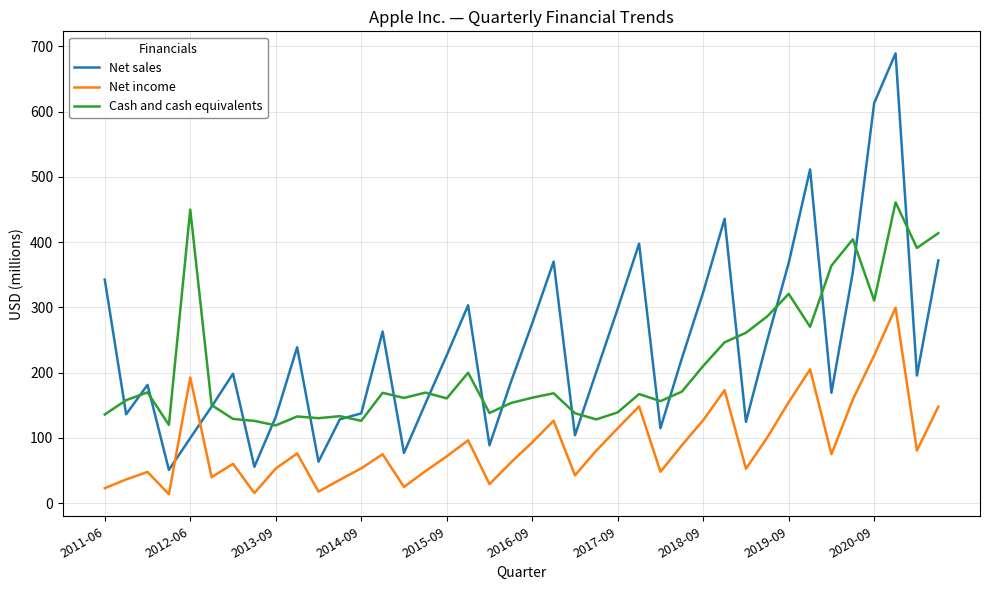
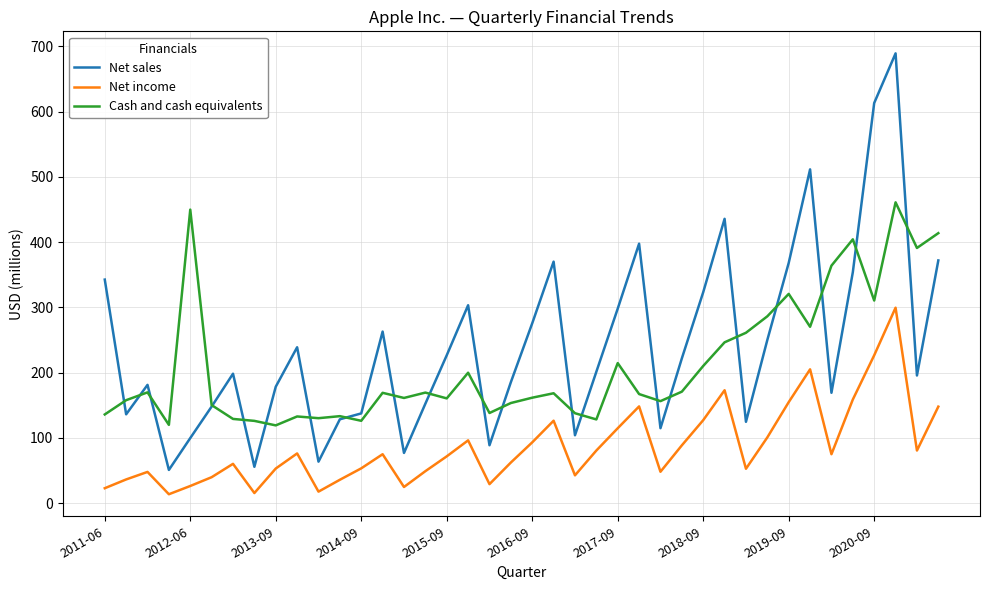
  {
    "Net sales": {
      "2011-06": 340,
      "2012-06": 100,
-     "2013-09": 130,
+     "2013-09": 180,
      "2014-09": 140,
      "2015-09": 230,
      "2016-09": 280,
      "2017-09": 300,
      "2018-09": 320,
      "2019-09": 370,
      "2020-09": 610
    },
    "Net income": {
      "2011-06": 20,
-     "2012-06": 190,
+     "2012-06": 30,
      "2013-09": 50,
      "2014-09": 50,
      "2015-09": 70,
      "2016-09": 90,
      "2017-09": 110,
      "2018-09": 130,
      "2019-09": 150,
      "2020-09": 230
    },
    "Cash and cash equivalents": {
      "2011-06": 140,
      "2012-06": 450,
      "2013-09": 120,
      "2014-09": 130,
      "2015-09": 160,
      "2016-09": 160,
-     "2017-09": 140,
+     "2017-09": 210,
      "2018-09": 210,
      "2019-09": 320,
      "2020-09": 310
    }
  }
